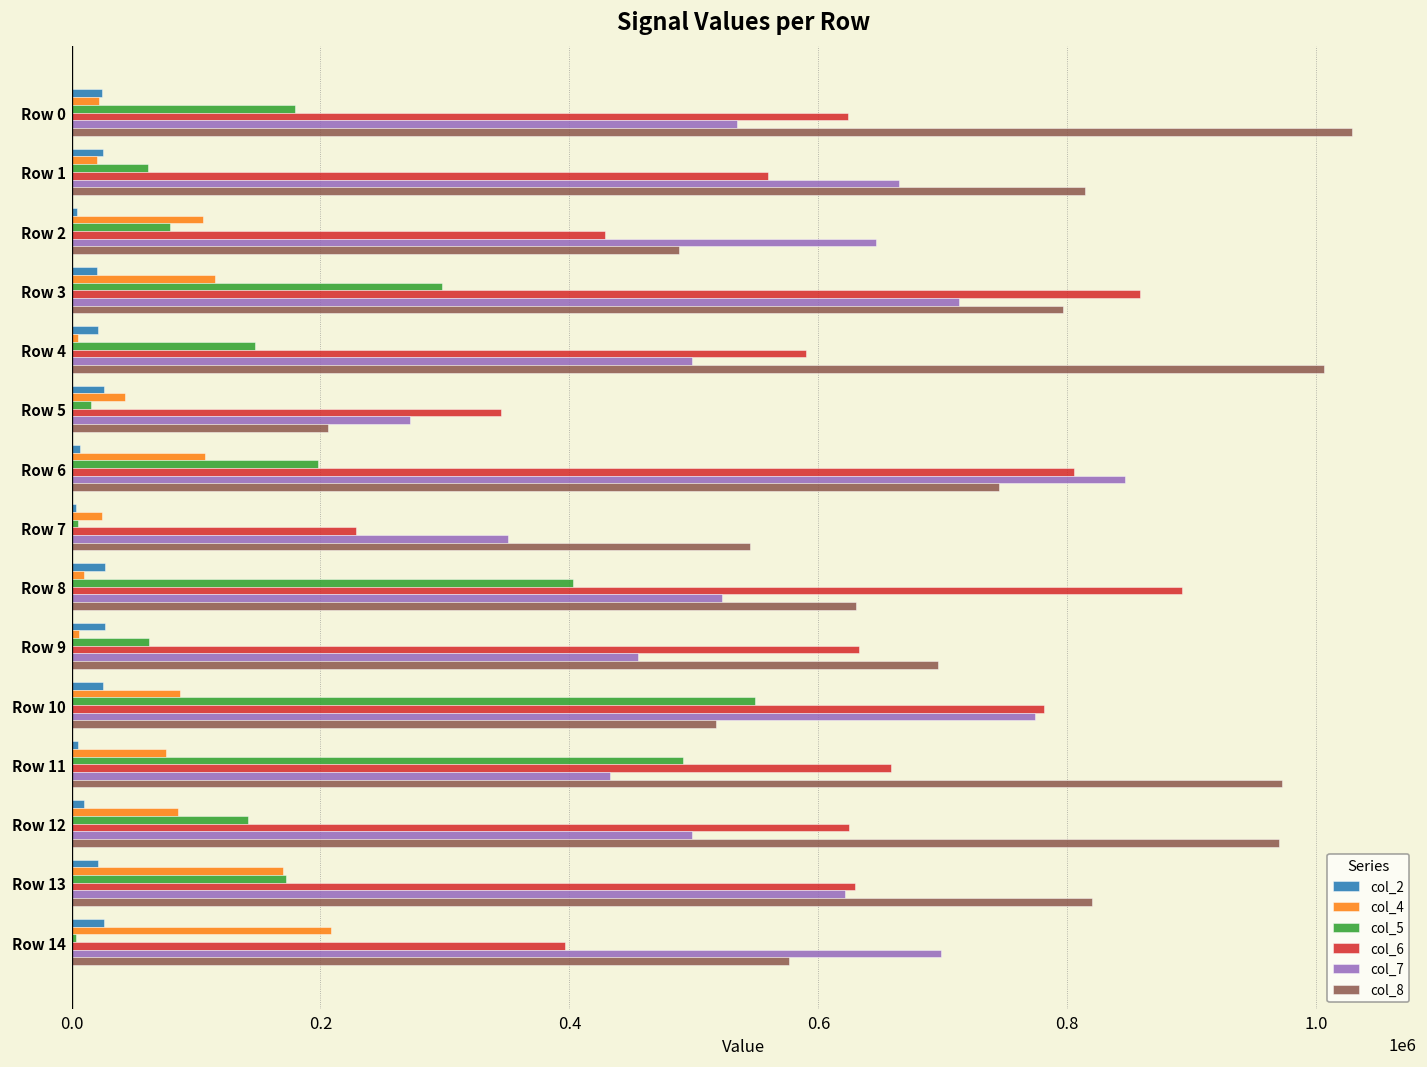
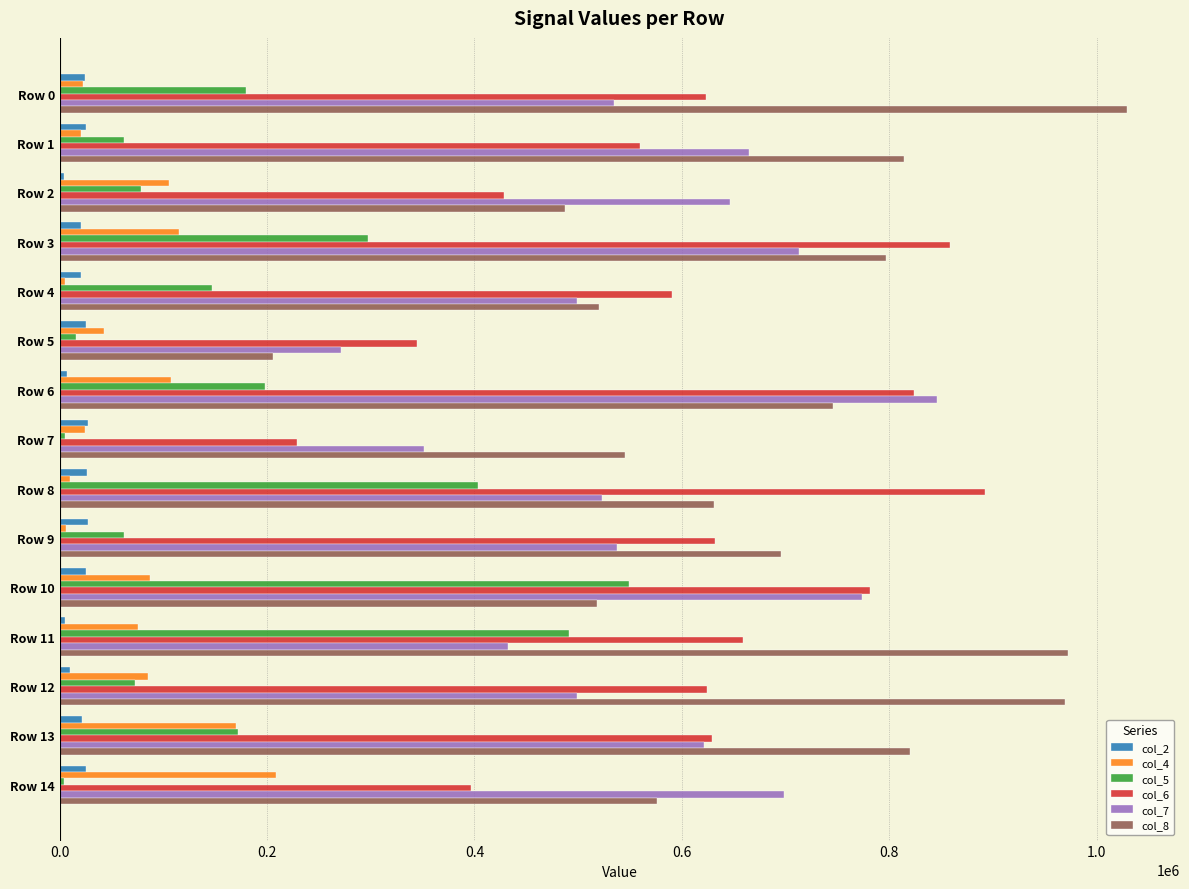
  {
    "col_2": {
      "Row 0": 24000,
      "Row 1": 25000,
      "Row 2": 5000,
      "Row 3": 20000,
      "Row 4": 21000,
      "Row 5": 26000,
      "Row 6": 7000,
-     "Row 7": 4000,
+     "Row 7": 28000,
      "Row 8": 27000,
      "Row 9": 27000,
      "Row 10": 26000,
      "Row 11": 5000,
      "Row 12": 10000,
      "Row 13": 21000,
      "Row 14": 26000
    },
    "col_4": {
      "Row 0": 22000,
      "Row 1": 20000,
      "Row 2": 105000,
      "Row 3": 115000,
      "Row 4": 5000,
      "Row 5": 43000,
      "Row 6": 107000,
      "Row 7": 24000,
      "Row 8": 10000,
      "Row 9": 6000,
      "Row 10": 87000,
      "Row 11": 76000,
      "Row 12": 86000,
      "Row 13": 170000,
      "Row 14": 208000
    },
    "col_5": {
      "Row 0": 179000,
      "Row 1": 62000,
      "Row 2": 79000,
      "Row 3": 298000,
      "Row 4": 147000,
      "Row 5": 16000,
      "Row 6": 198000,
      "Row 7": 5000,
      "Row 8": 403000,
      "Row 9": 63000,
      "Row 10": 549000,
      "Row 11": 492000,
-     "Row 12": 142000,
+     "Row 12": 73000,
      "Row 13": 172000,
      "Row 14": 4000
    },
    "col_6": {
      "Row 0": 624000,
      "Row 1": 560000,
      "Row 2": 428000,
      "Row 3": 858000,
      "Row 4": 590000,
      "Row 5": 345000,
-     "Row 6": 805000,
+     "Row 6": 824000,
      "Row 7": 229000,
      "Row 8": 892000,
      "Row 9": 632000,
      "Row 10": 781000,
      "Row 11": 659000,
      "Row 12": 624000,
      "Row 13": 629000,
      "Row 14": 396000
    },
    "col_7": {
      "Row 0": 535000,
      "Row 1": 665000,
      "Row 2": 646000,
      "Row 3": 713000,
      "Row 4": 498000,
      "Row 5": 272000,
      "Row 6": 846000,
      "Row 7": 351000,
      "Row 8": 523000,
-     "Row 9": 455000,
+     "Row 9": 537000,
      "Row 10": 774000,
      "Row 11": 432000,
      "Row 12": 499000,
      "Row 13": 622000,
      "Row 14": 699000
    },
    "col_8": {
      "Row 0": 1029000,
      "Row 1": 814000,
      "Row 2": 488000,
      "Row 3": 797000,
-     "Row 4": 1006000,
+     "Row 4": 520000,
      "Row 5": 206000,
      "Row 6": 745000,
      "Row 7": 545000,
      "Row 8": 630000,
      "Row 9": 696000,
      "Row 10": 518000,
      "Row 11": 972000,
      "Row 12": 970000,
      "Row 13": 820000,
      "Row 14": 576000
    }
  }
